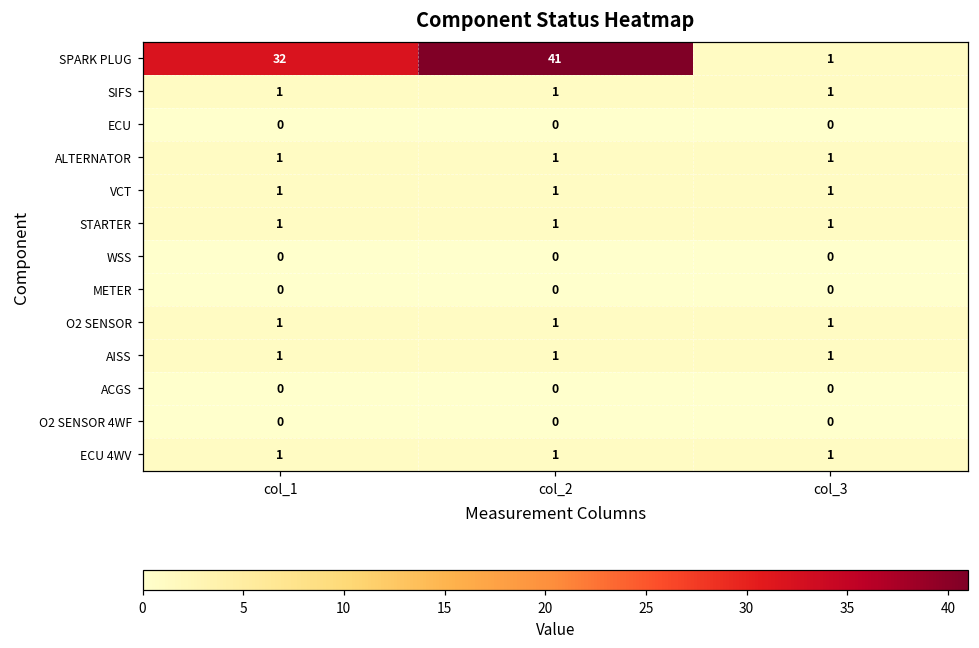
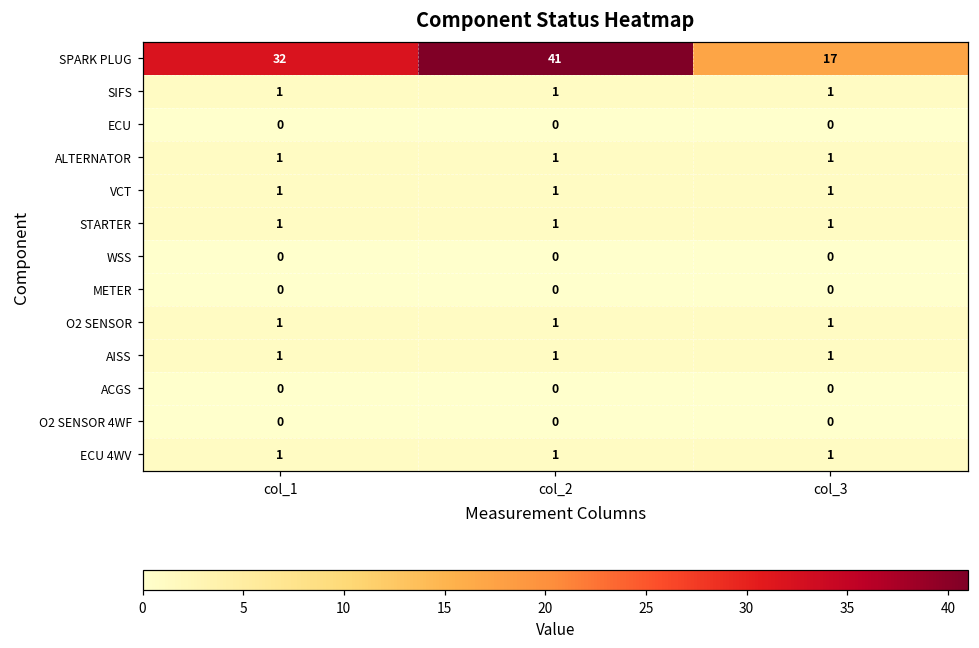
  {
    "SPARK PLUG": {
      "col_1": 32,
      "col_2": 41,
-     "col_3": 1
+     "col_3": 17
    },
    "SIFS": {
      "col_1": 1,
      "col_2": 1,
      "col_3": 1
    },
    "ECU": {
      "col_1": 0,
      "col_2": 0,
      "col_3": 0
    },
    "ALTERNATOR": {
      "col_1": 1,
      "col_2": 1,
      "col_3": 1
    },
    "VCT": {
      "col_1": 1,
      "col_2": 1,
      "col_3": 1
    },
    "STARTER": {
      "col_1": 1,
      "col_2": 1,
      "col_3": 1
    },
    "WSS": {
      "col_1": 0,
      "col_2": 0,
      "col_3": 0
    },
    "METER": {
      "col_1": 0,
      "col_2": 0,
      "col_3": 0
    },
    "O2 SENSOR": {
      "col_1": 1,
      "col_2": 1,
      "col_3": 1
    },
    "AISS": {
      "col_1": 1,
      "col_2": 1,
      "col_3": 1
    },
    "ACGS": {
      "col_1": 0,
      "col_2": 0,
      "col_3": 0
    },
    "O2 SENSOR 4WF": {
      "col_1": 0,
      "col_2": 0,
      "col_3": 0
    },
    "ECU 4WV": {
      "col_1": 1,
      "col_2": 1,
      "col_3": 1
    }
  }
